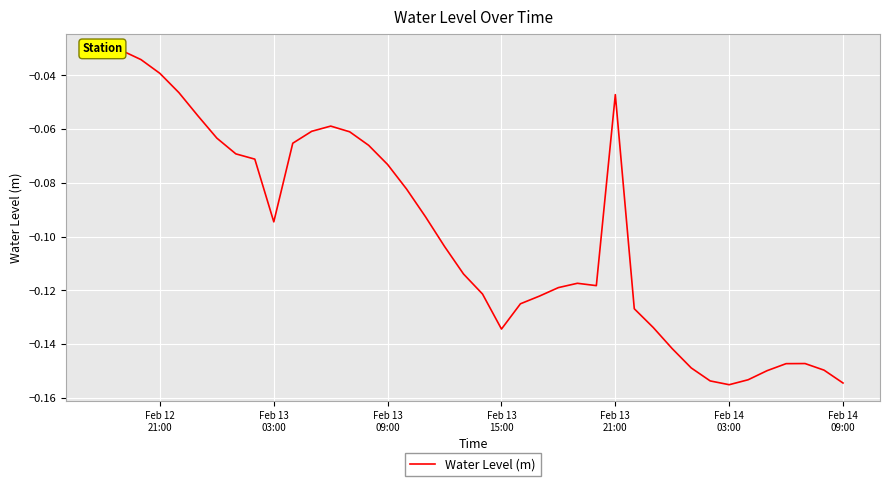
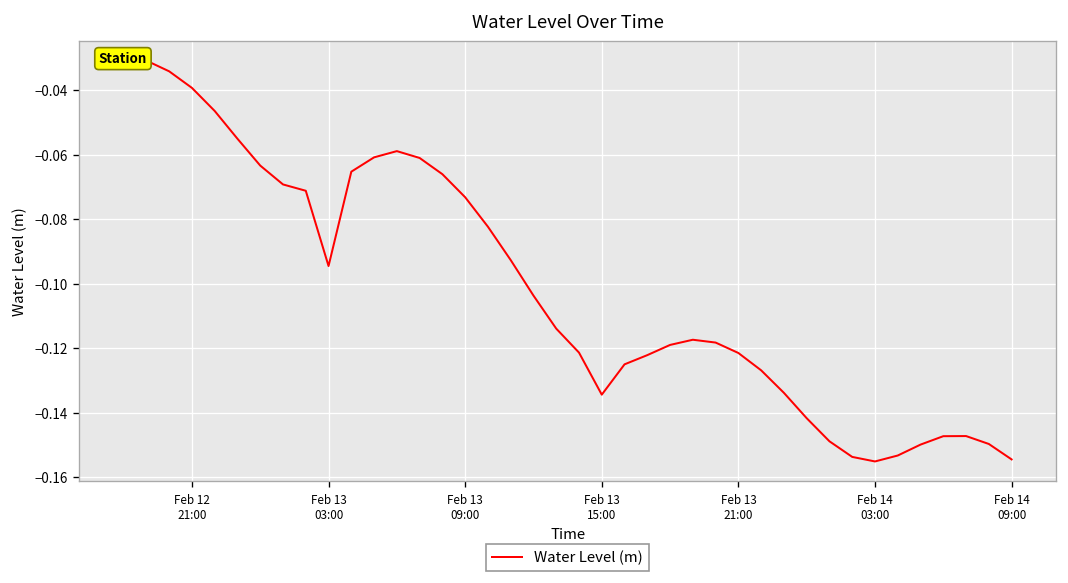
  {
    "Feb 12 21:00": -0.039,
    "Feb 13 03:00": -0.094,
    "Feb 13 09:00": -0.073,
    "Feb 13 15:00": -0.134,
-   "Feb 13 21:00": -0.047,
+   "Feb 13 21:00": -0.121,
    "Feb 14 03:00": -0.155,
    "Feb 14 09:00": -0.154
  }
